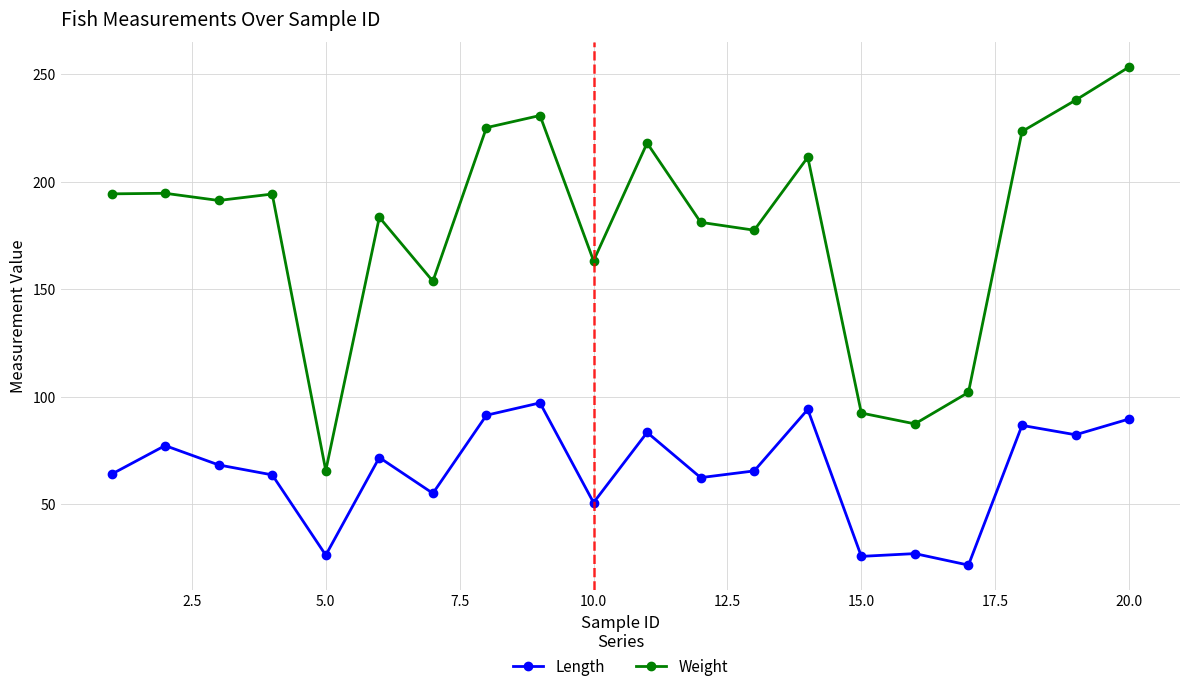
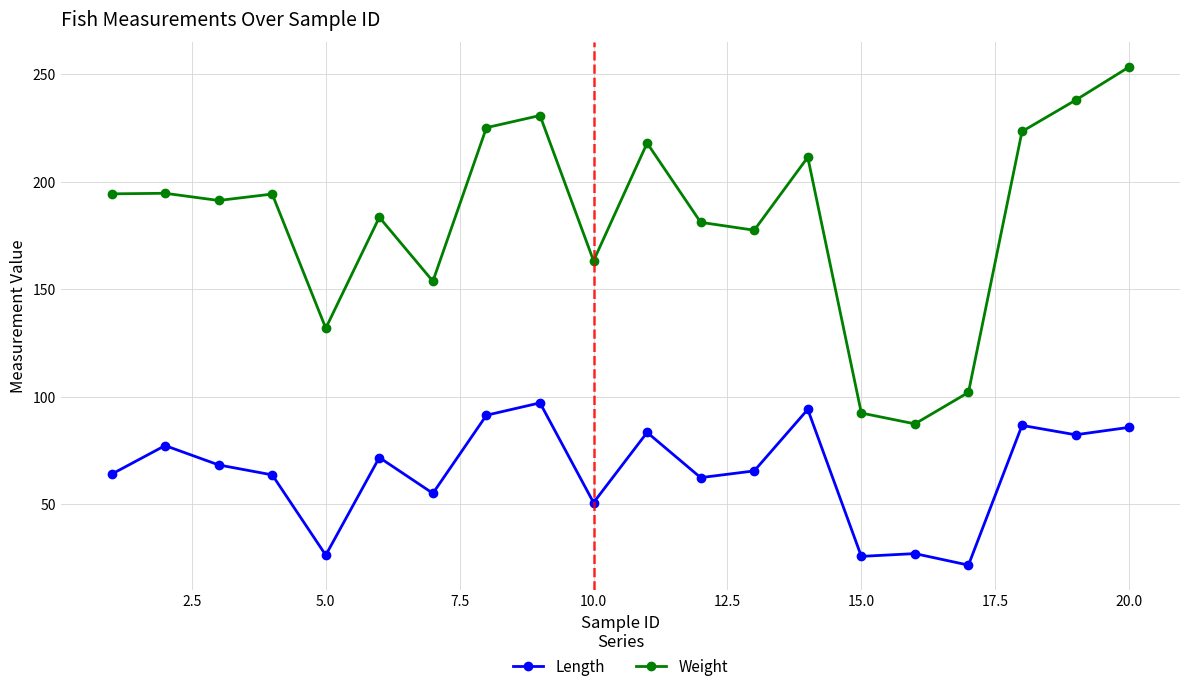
  {
    "Length": {
      "5.0": 26,
      "10.0": 51,
      "15.0": 26,
-     "20.0": 90
+     "20.0": 86
    },
    "Weight": {
-     "5.0": 66,
+     "5.0": 132,
      "10.0": 163,
      "15.0": 92,
      "20.0": 253
    }
  }
